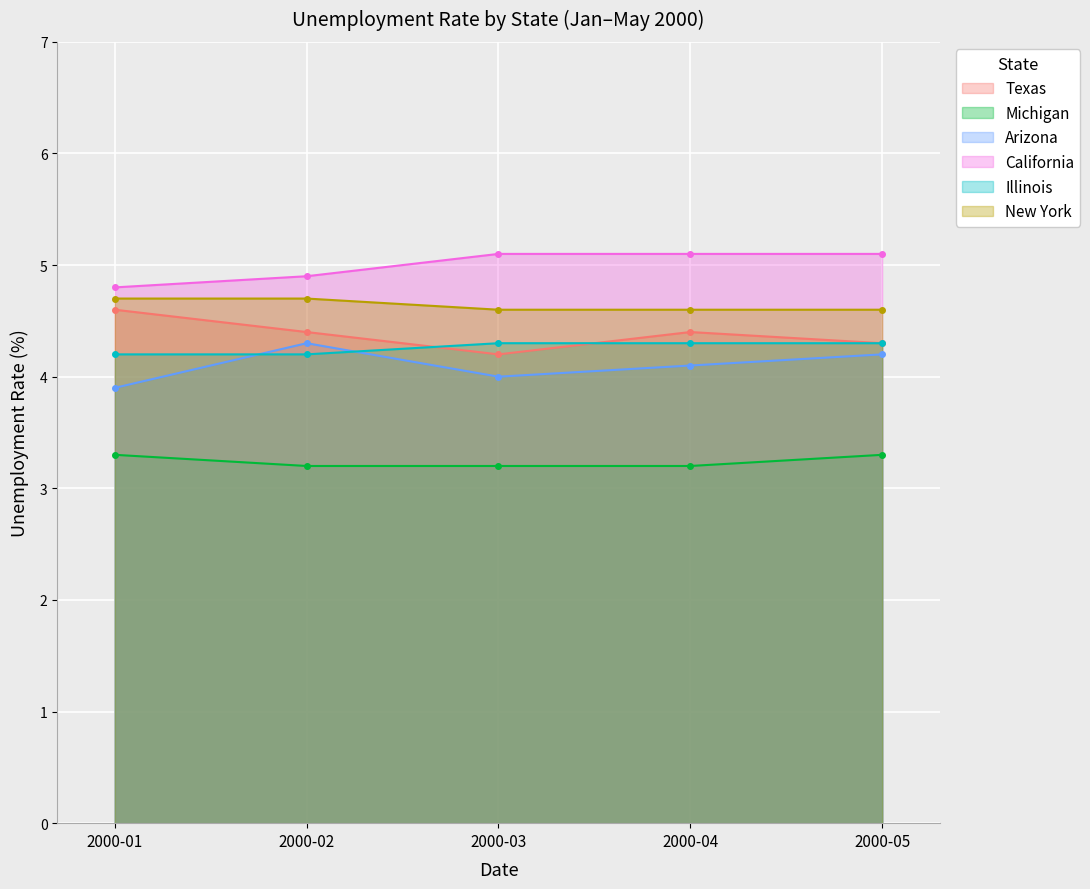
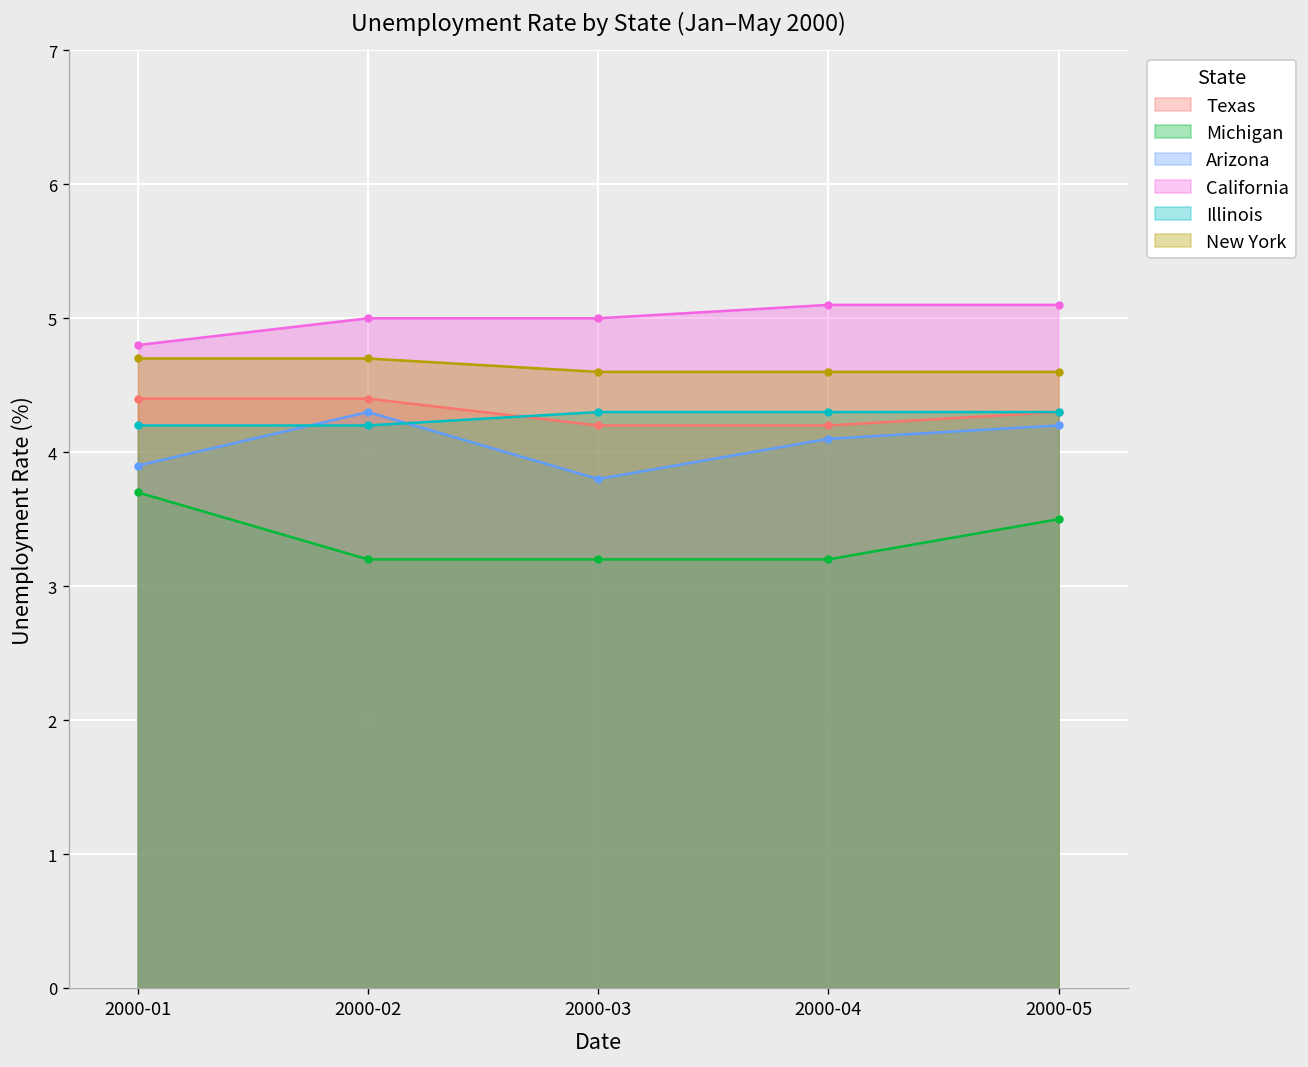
  {
    "Texas": {
-     "2000-01": 4.6,
+     "2000-01": 4.4,
      "2000-02": 4.4,
      "2000-03": 4.2,
-     "2000-04": 4.4
+     "2000-04": 4.2
    },
    "Michigan": {
-     "2000-01": 3.3,
+     "2000-01": 3.7,
      "2000-02": 3.2,
      "2000-03": 3.2,
      "2000-04": 3.2,
-     "2000-05": 3.3
+     "2000-05": 3.5
    },
    "Arizona": {
      "2000-01": 3.9,
      "2000-02": 4.3,
-     "2000-03": 4.0,
+     "2000-03": 3.8,
      "2000-04": 4.1,
      "2000-05": 4.2
    },
    "California": {
      "2000-01": 4.8,
-     "2000-02": 4.9,
-     "2000-03": 5.1,
+     "2000-02": 5.0,
+     "2000-03": 5.0,
      "2000-04": 5.1,
      "2000-05": 5.1
    },
    "Illinois": {
      "2000-01": 4.2,
      "2000-02": 4.2,
      "2000-03": 4.3,
      "2000-04": 4.3
    },
    "New York": {
      "2000-01": 4.7,
      "2000-02": 4.7,
      "2000-03": 4.6,
      "2000-04": 4.6,
      "2000-05": 4.6
    }
  }
